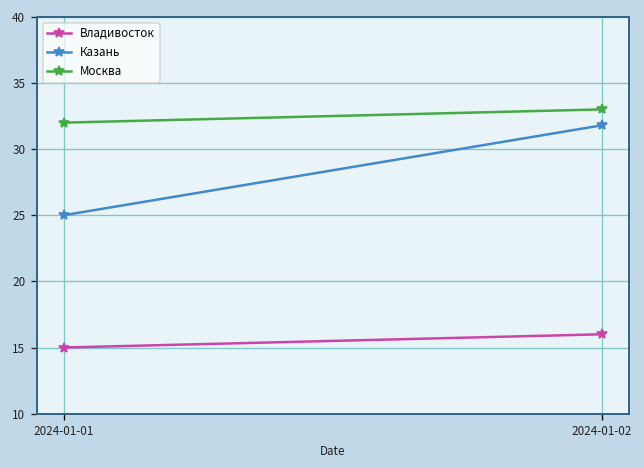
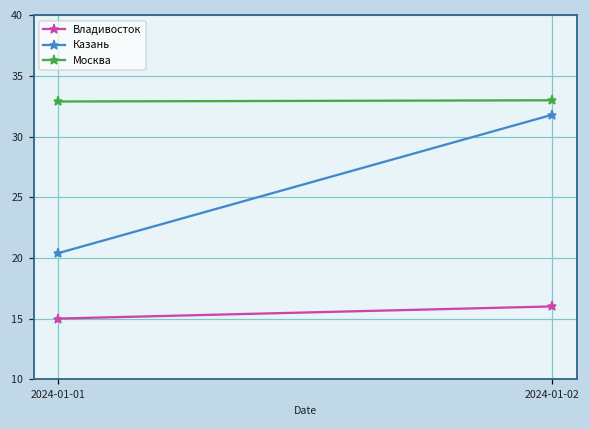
  {
    "Владивосток": {
      "2024-01-01": 15.0,
      "2024-01-02": 16.0
    },
    "Казань": {
-     "2024-01-01": 25.0,
+     "2024-01-01": 20.4,
      "2024-01-02": 31.8
    },
    "Москва": {
-     "2024-01-01": 32.0,
+     "2024-01-01": 32.9,
      "2024-01-02": 33.0
    }
  }
